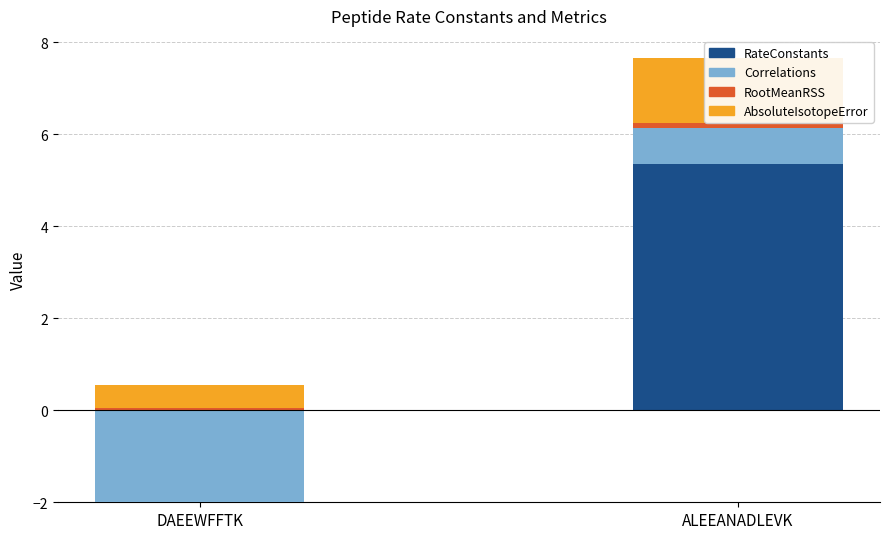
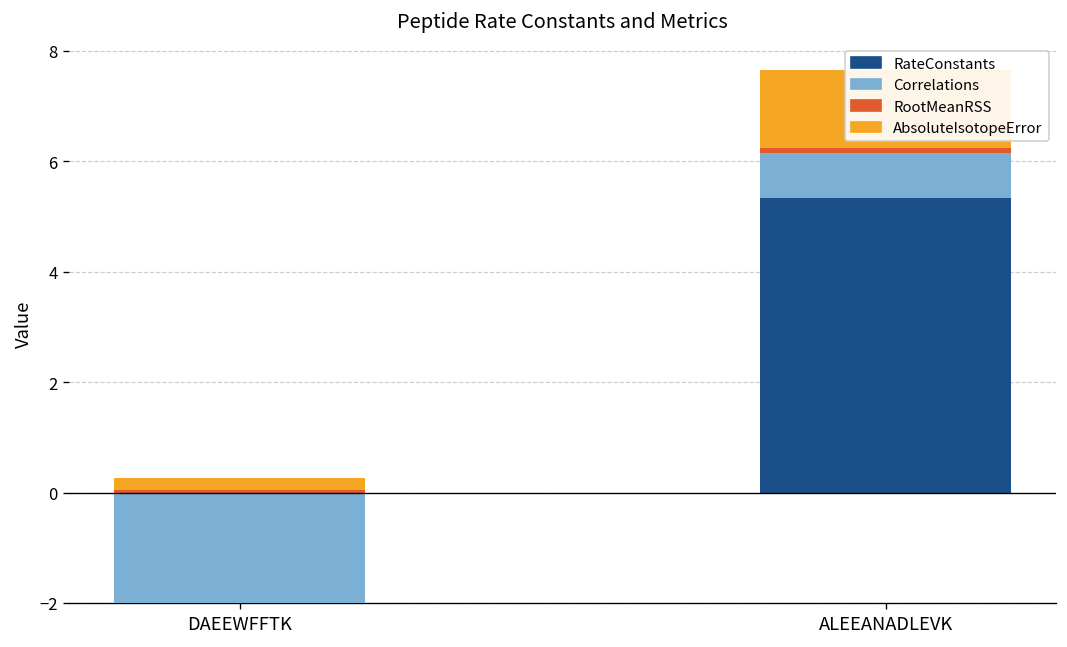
  {
    "RootMeanRSS": {
      "ALEEANADLEVK": 0.1
    },
    "AbsoluteIsotopeError": {
-     "DAEEWFFTK": 0.5
+     "DAEEWFFTK": 0.2
    }
  }
